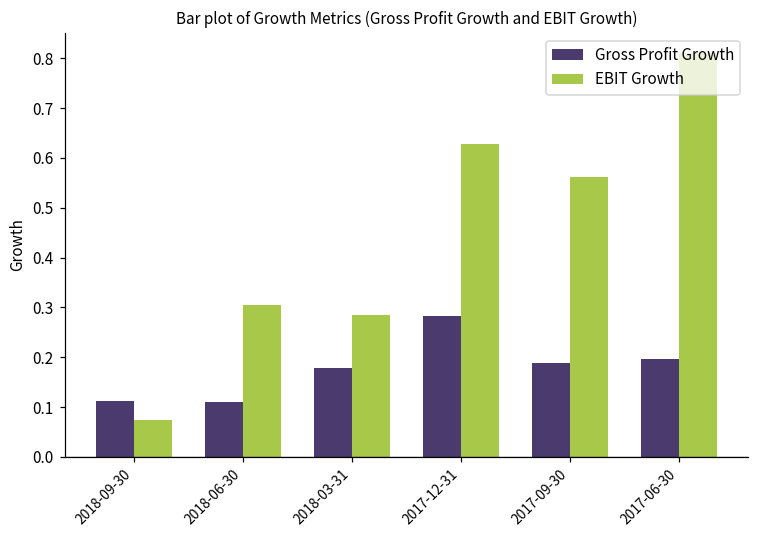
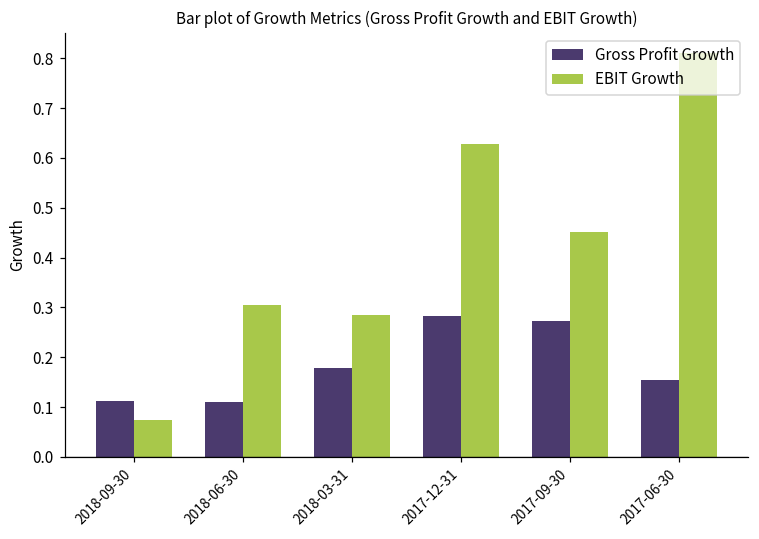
  {
    "Gross Profit Growth": {
      "2018-09-30": 0.11,
      "2018-06-30": 0.11,
      "2018-03-31": 0.18,
      "2017-12-31": 0.28,
-     "2017-09-30": 0.19,
-     "2017-06-30": 0.20
+     "2017-09-30": 0.27,
+     "2017-06-30": 0.15
    },
    "EBIT Growth": {
      "2018-09-30": 0.07,
      "2018-06-30": 0.31,
      "2018-03-31": 0.28,
      "2017-12-31": 0.63,
-     "2017-09-30": 0.56
+     "2017-09-30": 0.45
    }
  }
